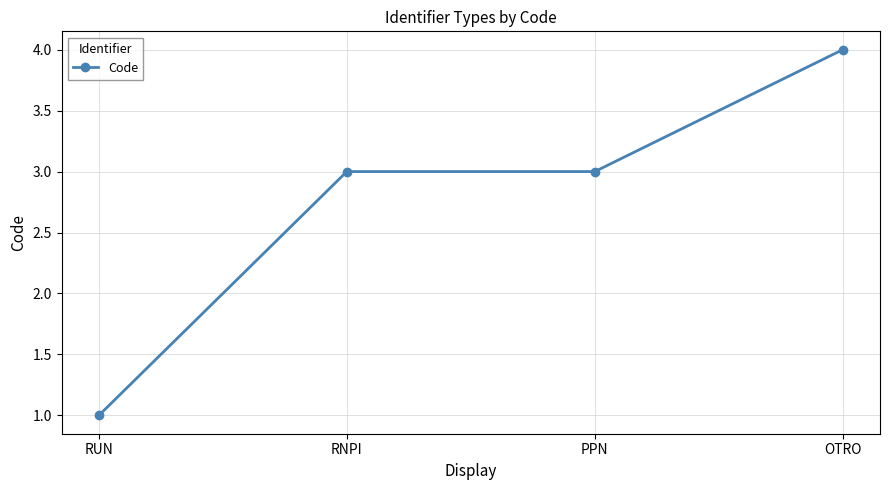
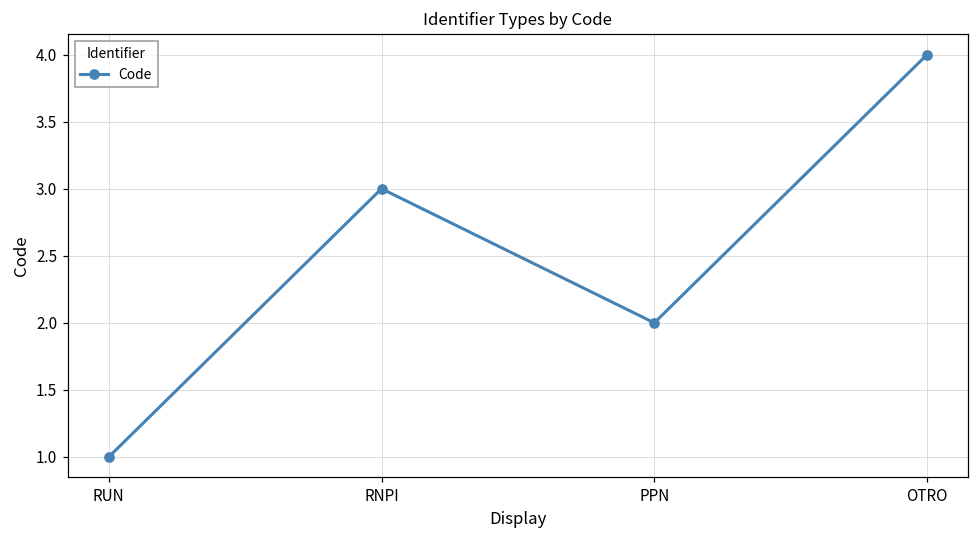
  {
    "RUN": 1,
    "RNPI": 3,
-   "PPN": 3,
+   "PPN": 2,
    "OTRO": 4
  }
